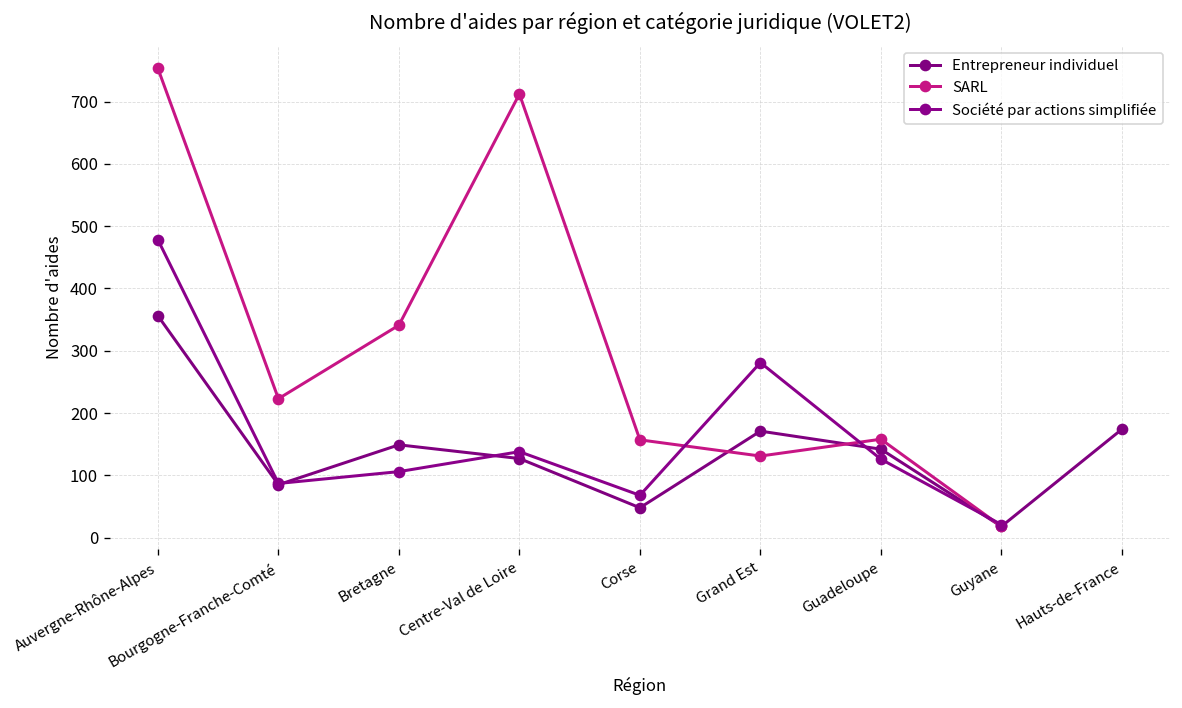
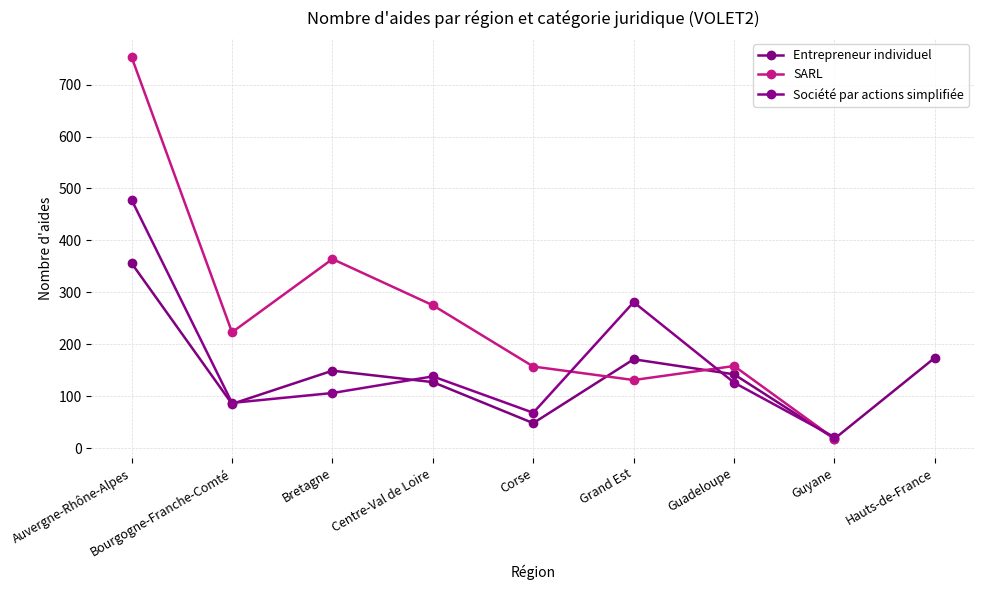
  {
    "SARL": {
      "Auvergne-Rhône-Alpes": 750,
      "Bourgogne-Franche-Comté": 220,
-     "Bretagne": 340,
-     "Centre-Val de Loire": 710,
+     "Bretagne": 360,
+     "Centre-Val de Loire": 280,
      "Corse": 160,
      "Grand Est": 130,
      "Guadeloupe": 160
    }
  }
